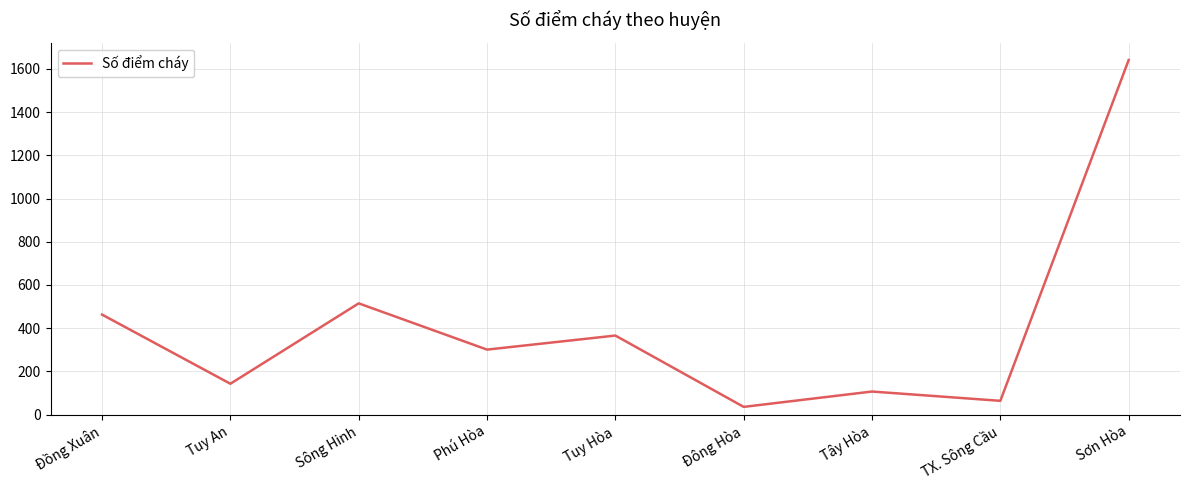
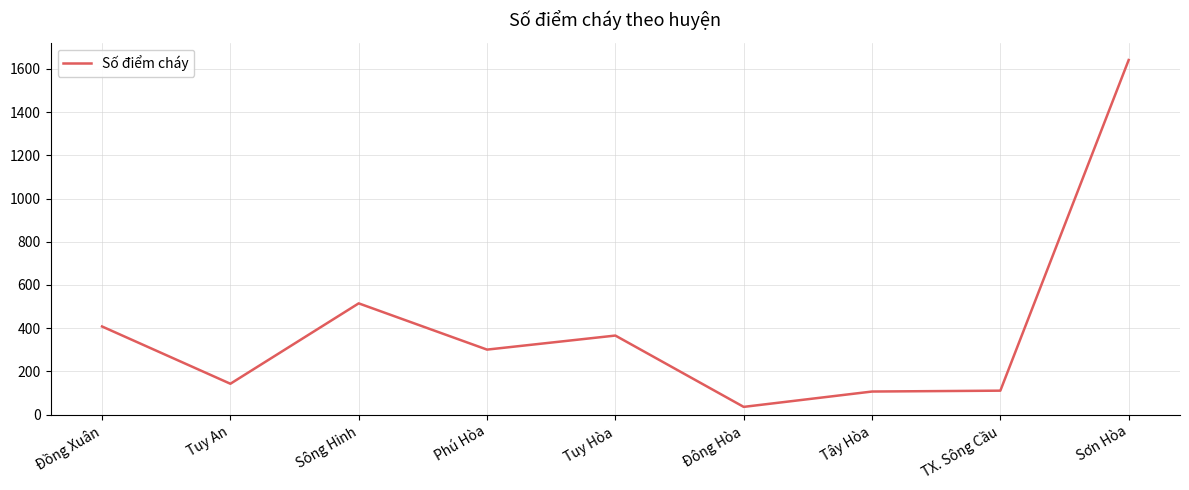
  {
-   "Đồng Xuân": 460,
+   "Đồng Xuân": 410,
    "Tuy An": 140,
    "Sông Hinh": 520,
    "Phú Hòa": 300,
    "Tuy Hòa": 370,
    "Đông Hòa": 40,
    "Tây Hòa": 110,
-   "TX. Sông Cầu": 60,
+   "TX. Sông Cầu": 110,
    "Sơn Hòa": 1640
  }
